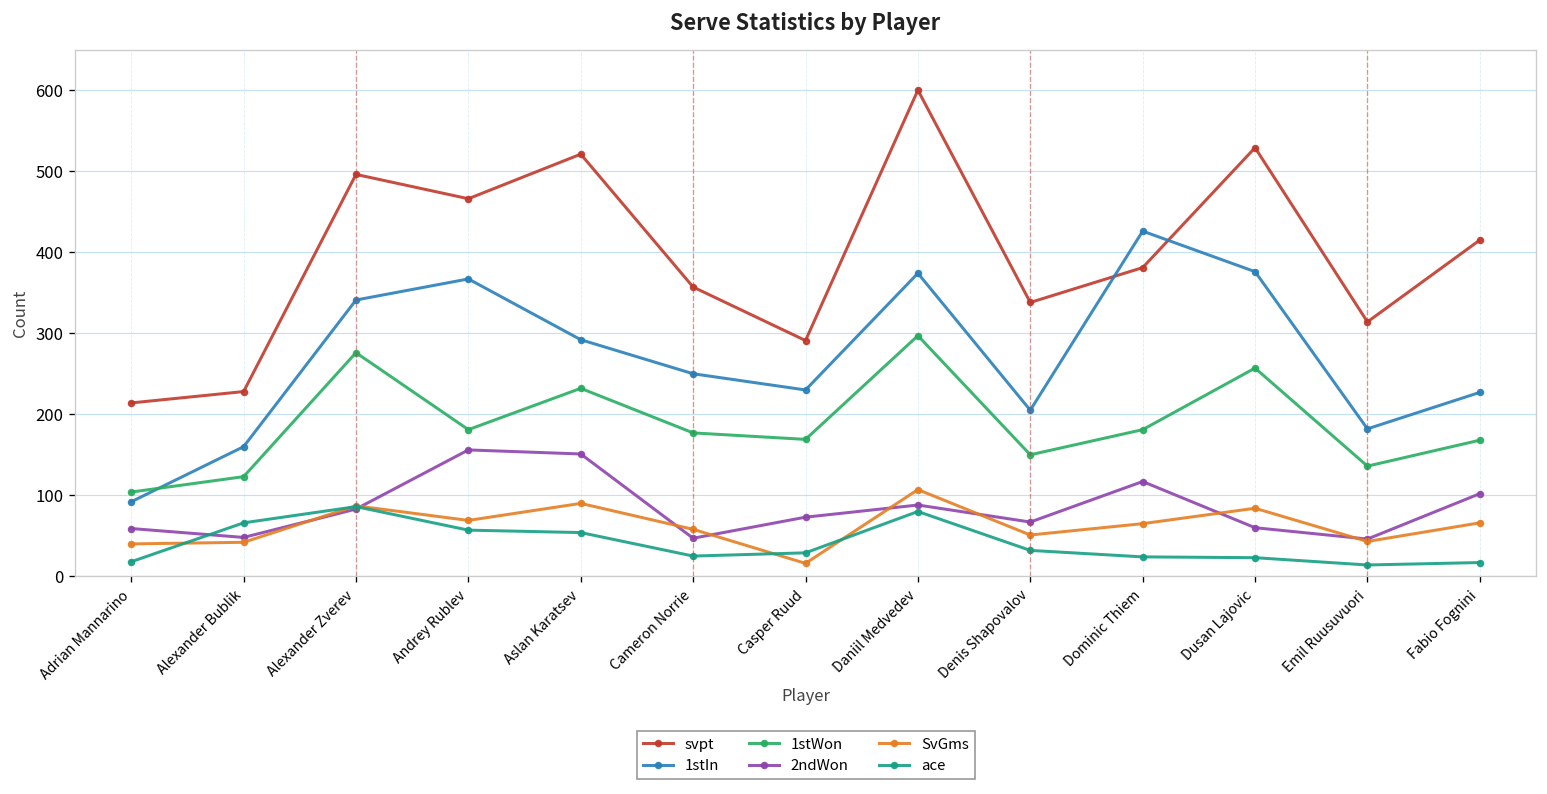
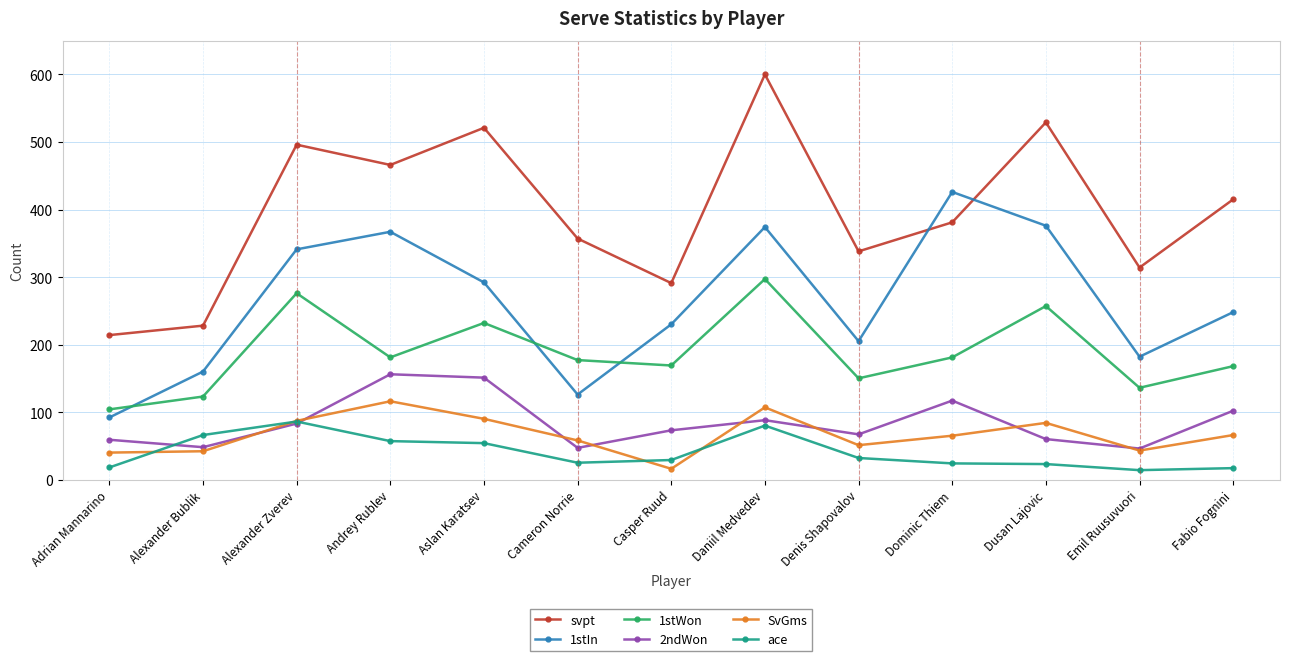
  {
    "svpt": {
      "Adrian Mannarino": 210,
      "Alexander Bublik": 230,
      "Alexander Zverev": 500,
      "Andrey Rublev": 470,
      "Aslan Karatsev": 520,
      "Cameron Norrie": 360,
      "Casper Ruud": 290,
      "Daniil Medvedev": 600,
      "Denis Shapovalov": 340,
      "Dominic Thiem": 380,
      "Dusan Lajovic": 530,
      "Emil Ruusuvuori": 310,
      "Fabio Fognini": 420
    },
    "1stIn": {
      "Adrian Mannarino": 90,
      "Alexander Bublik": 160,
      "Alexander Zverev": 340,
      "Andrey Rublev": 370,
      "Aslan Karatsev": 290,
-     "Cameron Norrie": 250,
+     "Cameron Norrie": 130,
      "Casper Ruud": 230,
      "Daniil Medvedev": 370,
      "Denis Shapovalov": 210,
      "Dominic Thiem": 430,
      "Dusan Lajovic": 380,
      "Emil Ruusuvuori": 180,
-     "Fabio Fognini": 230
+     "Fabio Fognini": 250
    },
    "2ndWon": {
      "Adrian Mannarino": 60,
      "Alexander Bublik": 50,
      "Andrey Rublev": 160,
      "Aslan Karatsev": 150,
      "Cameron Norrie": 50,
      "Casper Ruud": 70,
      "Daniil Medvedev": 90,
      "Denis Shapovalov": 70,
      "Dominic Thiem": 120,
      "Dusan Lajovic": 60,
      "Fabio Fognini": 100
    },
    "SvGms": {
      "Adrian Mannarino": 40,
      "Alexander Bublik": 40,
-     "Andrey Rublev": 70,
+     "Andrey Rublev": 120,
      "Aslan Karatsev": 90,
      "Cameron Norrie": 60,
      "Casper Ruud": 20,
      "Daniil Medvedev": 110,
      "Denis Shapovalov": 50,
      "Dominic Thiem": 70,
      "Dusan Lajovic": 80,
      "Fabio Fognini": 70
    }
  }
